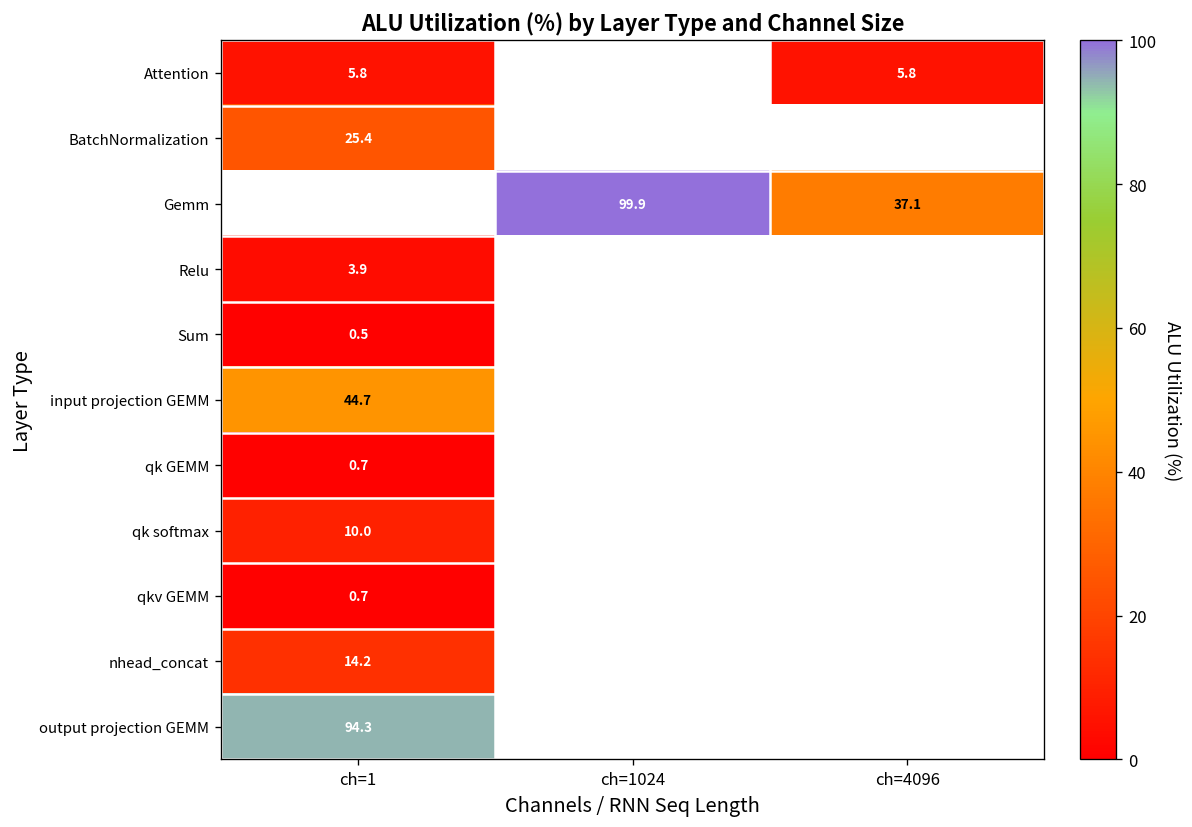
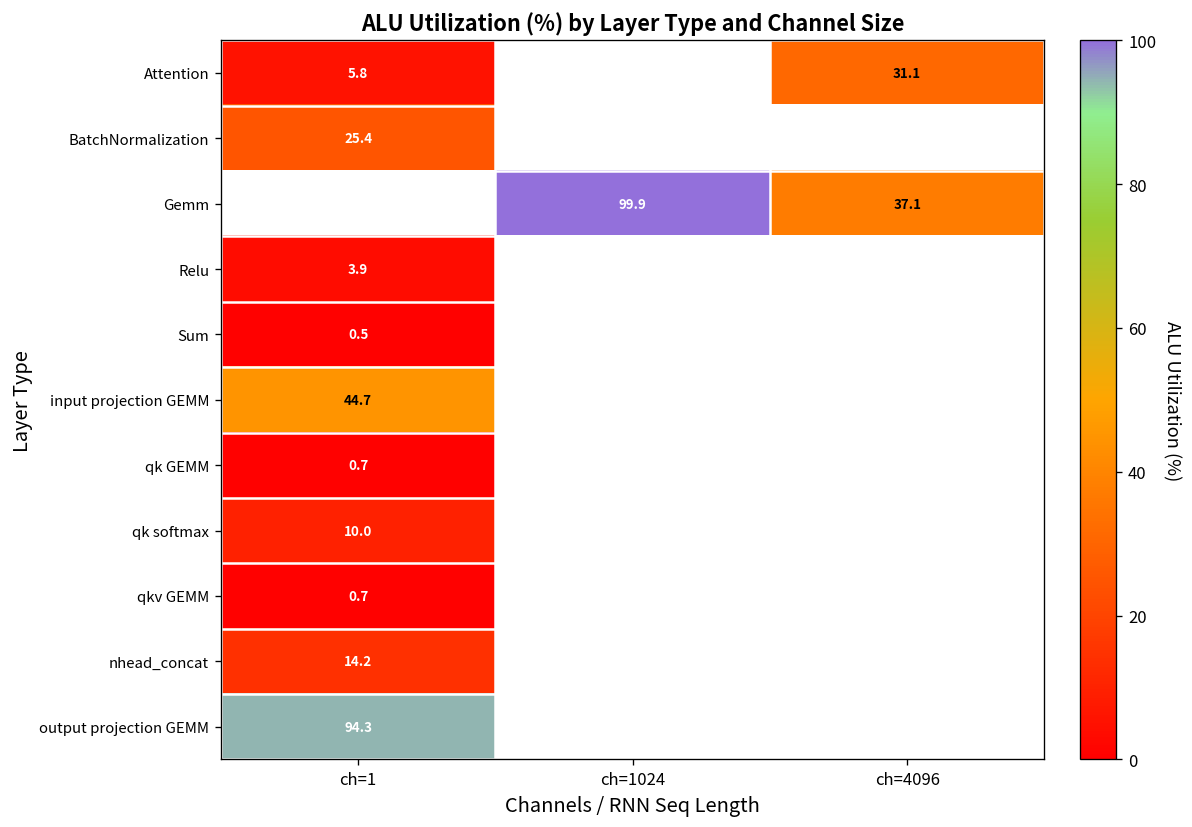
  {
    "Attention": {
      "ch=1": 5.8,
-     "ch=4096": 5.8
+     "ch=4096": 31.1
    },
    "BatchNormalization": {
      "ch=1": 25.4
    },
    "Gemm": {
      "ch=1024": 99.9,
      "ch=4096": 37.1
    },
    "Relu": {
      "ch=1": 3.9
    },
    "Sum": {
      "ch=1": 0.5
    },
    "input projection GEMM": {
      "ch=1": 44.7
    },
    "qk GEMM": {
      "ch=1": 0.7
    },
    "qk softmax": {
      "ch=1": 10.0
    },
    "qkv GEMM": {
      "ch=1": 0.7
    },
    "nhead_concat": {
      "ch=1": 14.2
    },
    "output projection GEMM": {
      "ch=1": 94.3
    }
  }
